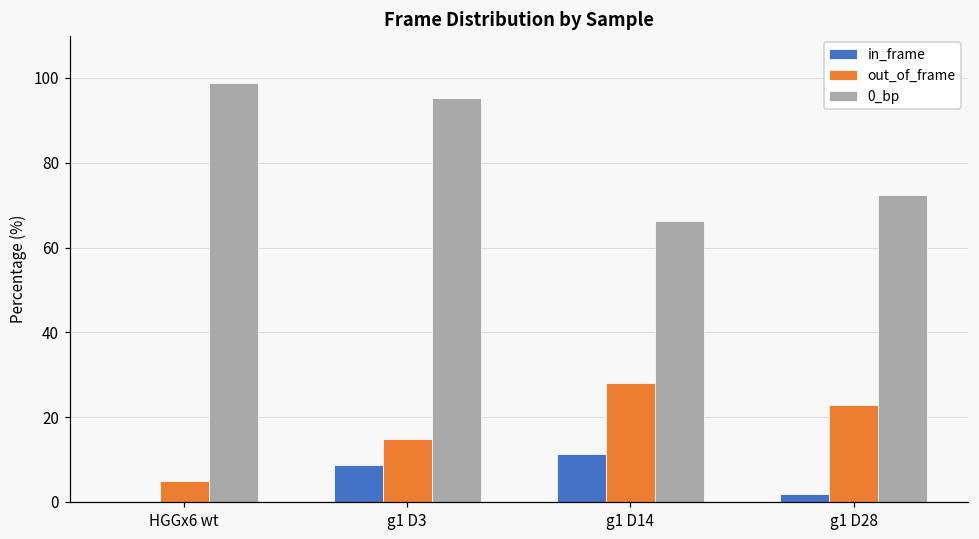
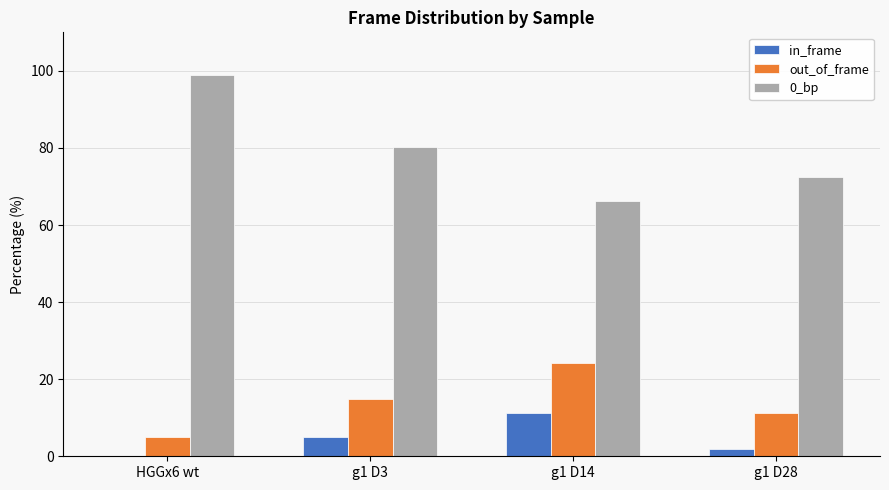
  {
    "in_frame": {
      "HGGx6 wt": 0,
-     "g1 D3": 9,
+     "g1 D3": 5,
      "g1 D14": 11,
      "g1 D28": 2
    },
    "out_of_frame": {
      "HGGx6 wt": 5,
      "g1 D3": 15,
-     "g1 D14": 28,
-     "g1 D28": 23
+     "g1 D14": 24,
+     "g1 D28": 11
    },
    "0_bp": {
      "HGGx6 wt": 99,
-     "g1 D3": 95,
+     "g1 D3": 80,
      "g1 D14": 66,
      "g1 D28": 72
    }
  }
